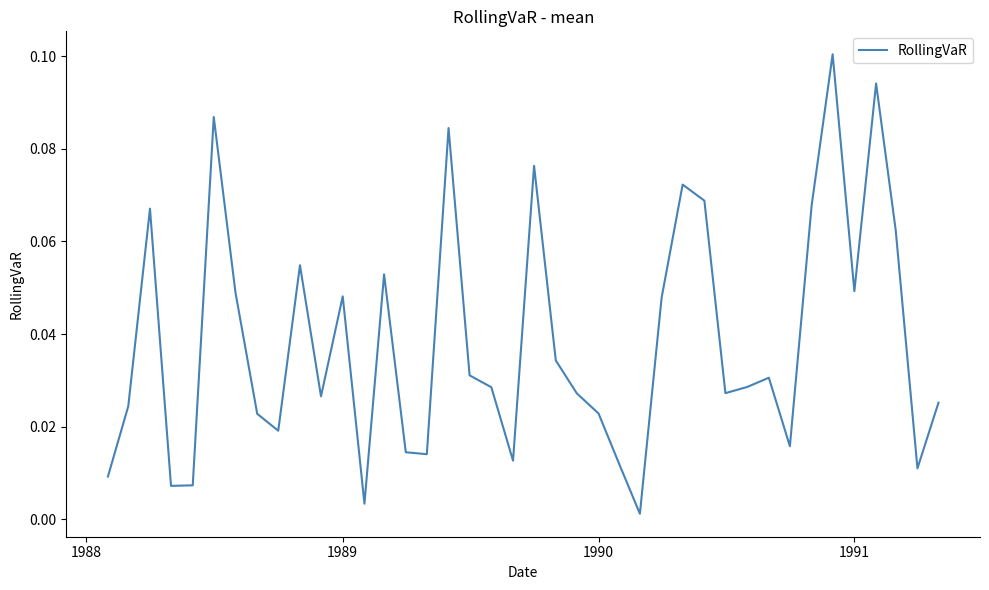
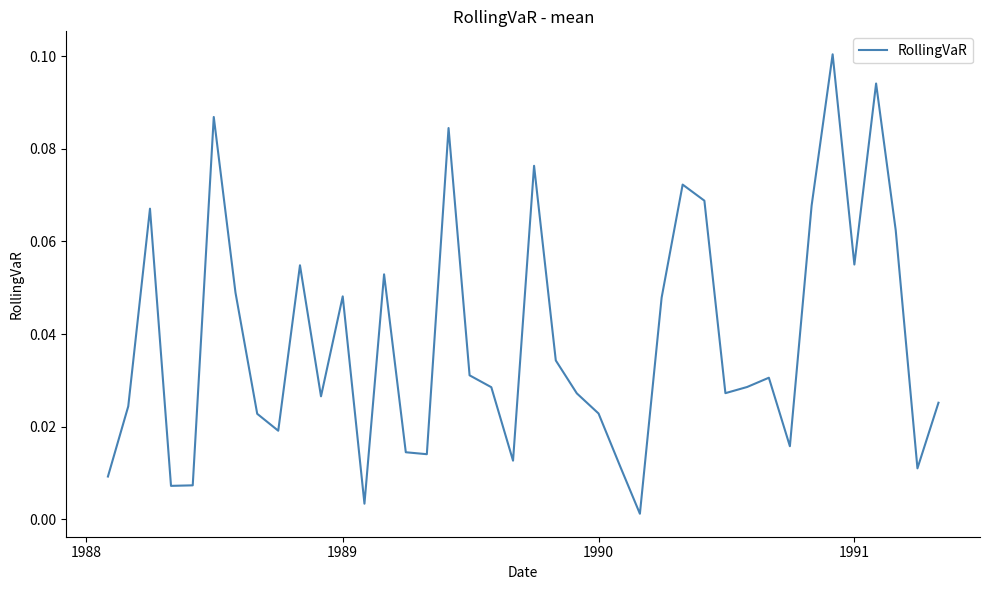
  {
    "1989": 0.048,
    "1990": 0.023,
-   "1991": 0.049
+   "1991": 0.055
  }
